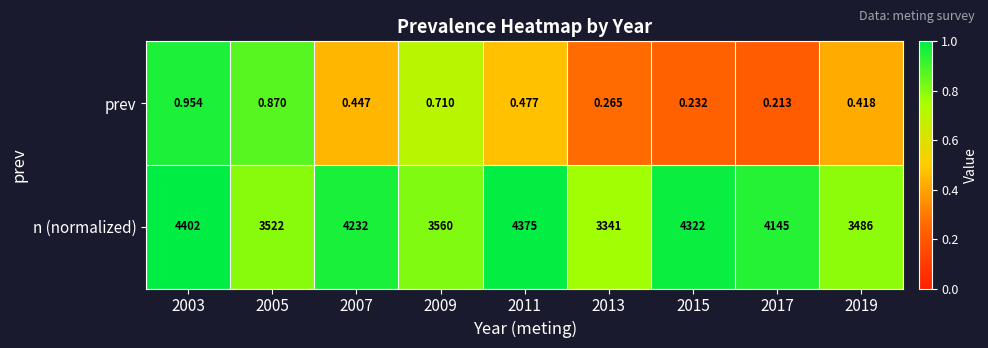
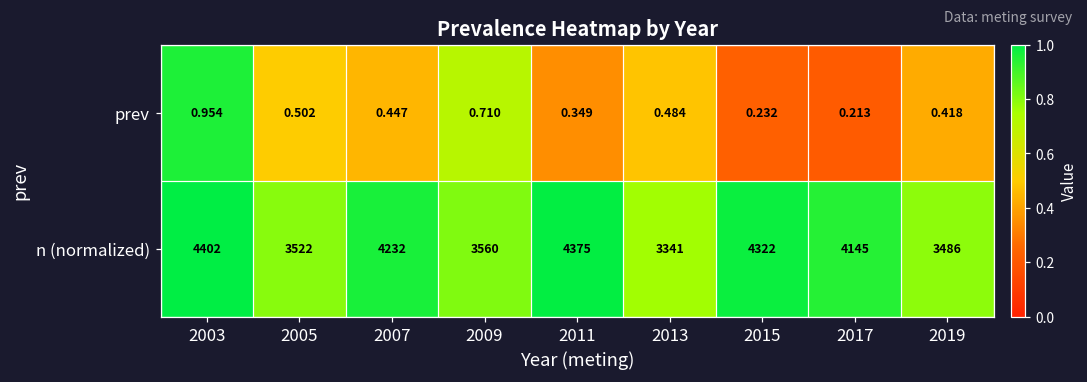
  {
    "prev": {
      "2003": 0.954,
-     "2005": 0.870,
+     "2005": 0.502,
      "2007": 0.447,
      "2009": 0.710,
-     "2011": 0.477,
-     "2013": 0.265,
+     "2011": 0.349,
+     "2013": 0.484,
      "2015": 0.232,
      "2017": 0.213,
      "2019": 0.418
    },
    "n (normalized)": {
      "2003": 4402,
      "2005": 3522,
      "2007": 4232,
      "2009": 3560,
      "2011": 4375,
      "2013": 3341,
      "2015": 4322,
      "2017": 4145,
      "2019": 3486
    }
  }
